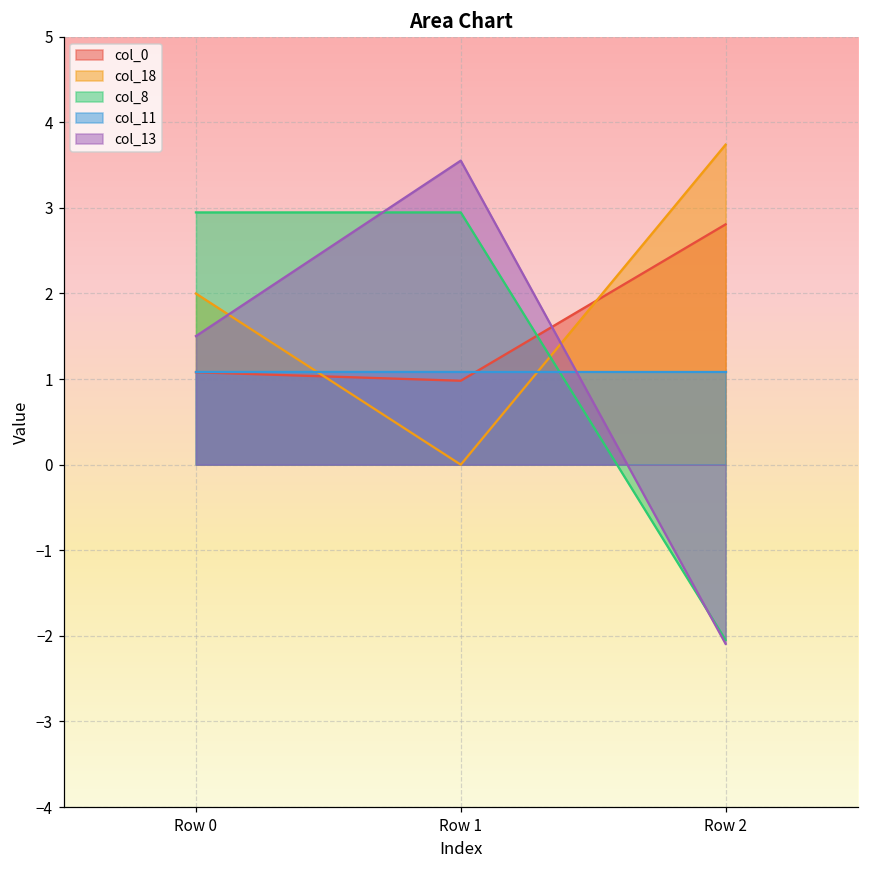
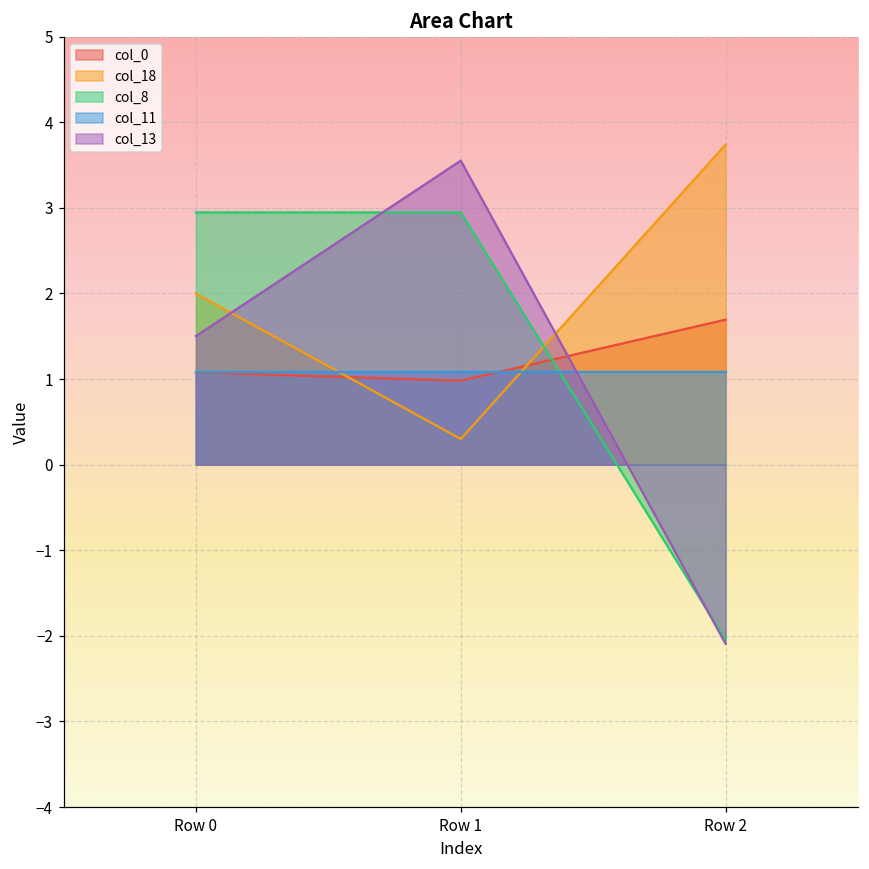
  {
    "col_0": {
      "Row 1": 1.0,
-     "Row 2": 2.8
+     "Row 2": 1.7
    },
    "col_18": {
      "Row 0": 2.0,
-     "Row 1": 0.0,
+     "Row 1": 0.3,
      "Row 2": 3.7
    },
    "col_11": {
      "Row 1": 1.1,
      "Row 2": 1.1
    }
  }
